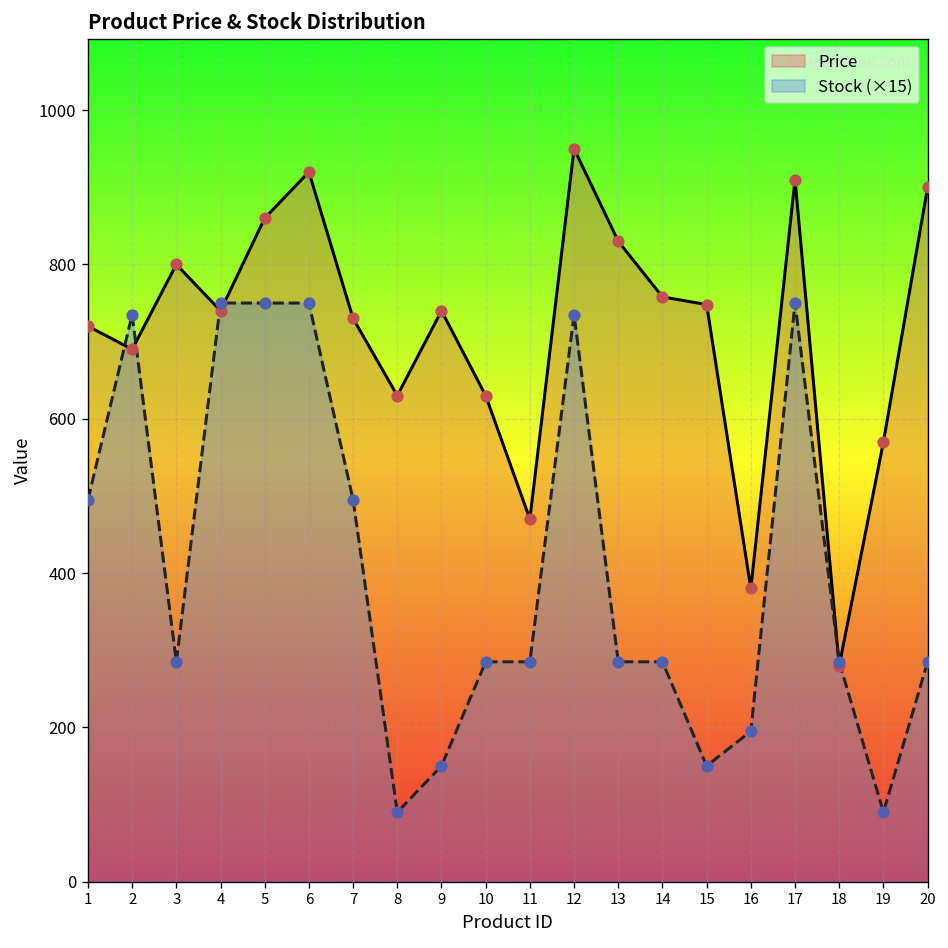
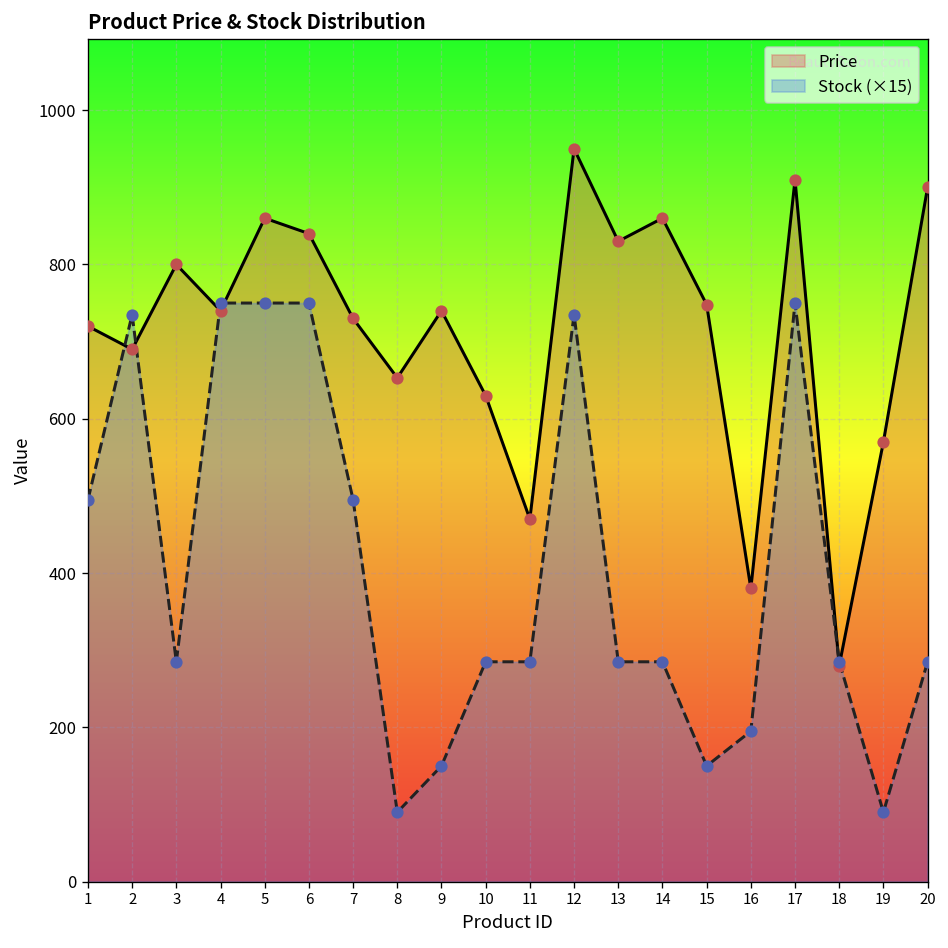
  {
    "Price": {
      "1": 720,
      "2": 690,
      "3": 800,
      "4": 740,
      "5": 860,
-     "6": 920,
+     "6": 840,
      "7": 730,
-     "8": 630,
+     "8": 650,
      "9": 740,
      "10": 630,
      "11": 470,
      "12": 950,
      "13": 830,
-     "14": 760,
+     "14": 860,
      "15": 750,
      "16": 380,
      "17": 910,
      "18": 280,
      "19": 570,
      "20": 900
    },
    "Stock (×15)": {
      "1": 500,
      "2": 740,
      "3": 290,
      "4": 750,
      "5": 750,
      "6": 750,
      "7": 500,
      "8": 90,
      "9": 150,
      "10": 290,
      "11": 290,
      "12": 740,
      "13": 290,
      "14": 290,
      "15": 150,
      "16": 200,
      "17": 750,
      "18": 290,
      "19": 90,
      "20": 290
    }
  }
